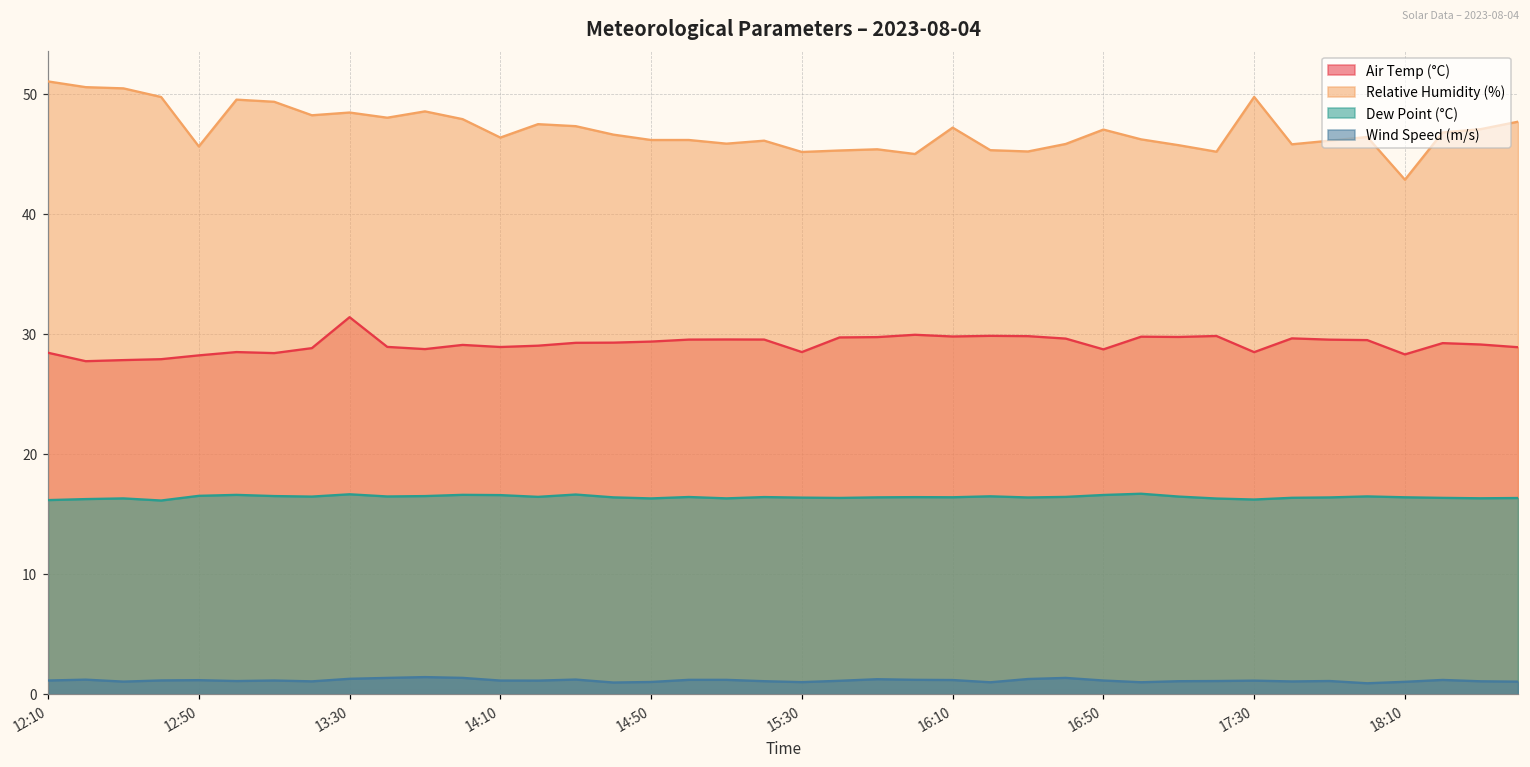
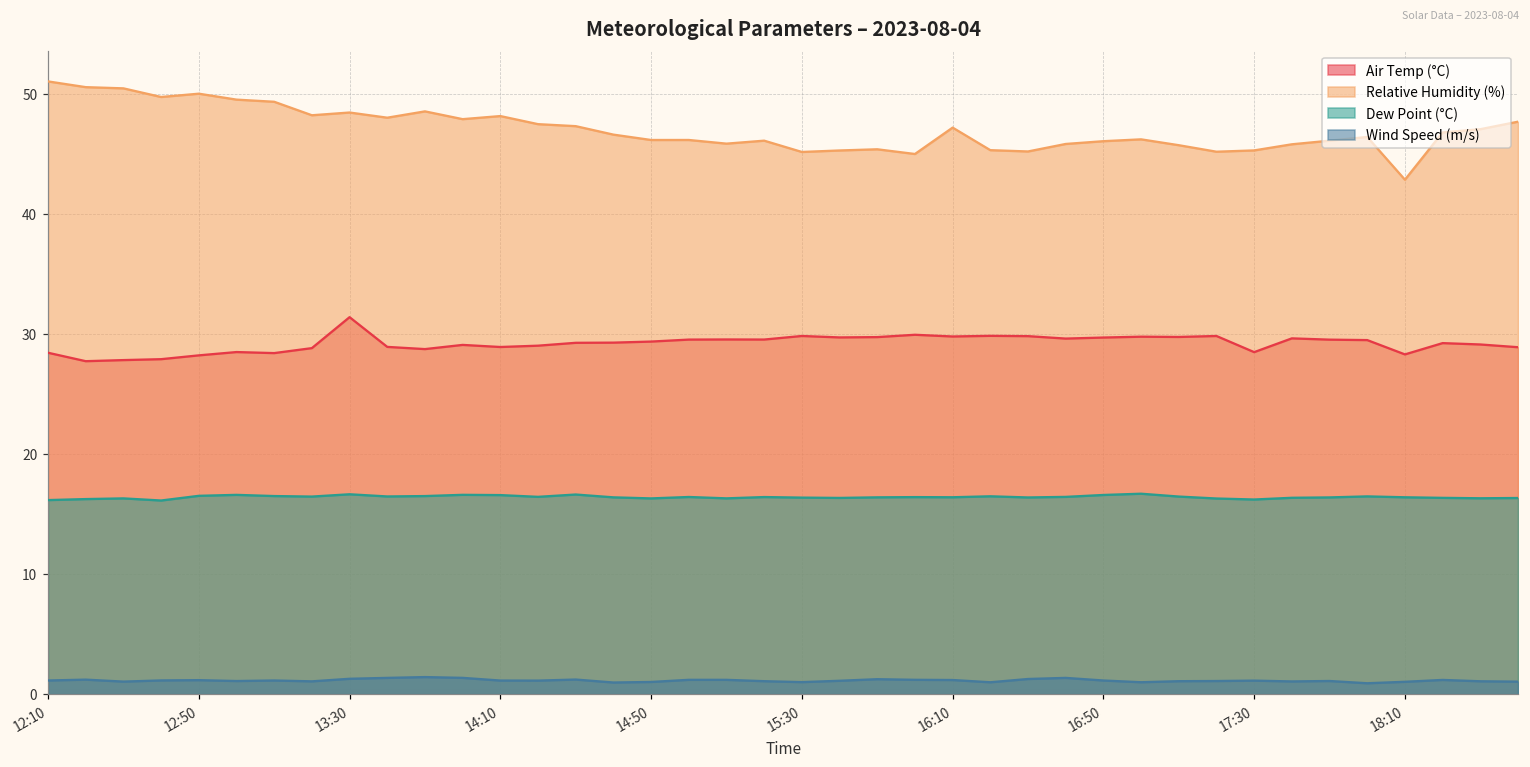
  {
    "Air Temp (°C)": {
      "12:10": 28.4,
      "12:50": 28.2,
      "13:30": 31.4,
      "14:10": 28.9,
      "14:50": 29.4,
-     "15:30": 28.5,
+     "15:30": 29.8,
      "16:10": 29.8,
-     "16:50": 28.7,
+     "16:50": 29.7,
      "17:30": 28.5,
      "18:10": 28.3
    },
    "Relative Humidity (%)": {
      "12:10": 51.0,
-     "12:50": 45.6,
+     "12:50": 50.0,
      "13:30": 48.4,
-     "14:10": 46.4,
+     "14:10": 48.2,
      "14:50": 46.2,
      "15:30": 45.2,
      "16:10": 47.2,
-     "16:50": 47.0,
-     "17:30": 49.7,
+     "16:50": 46.1,
+     "17:30": 45.3,
      "18:10": 42.8
    }
  }
